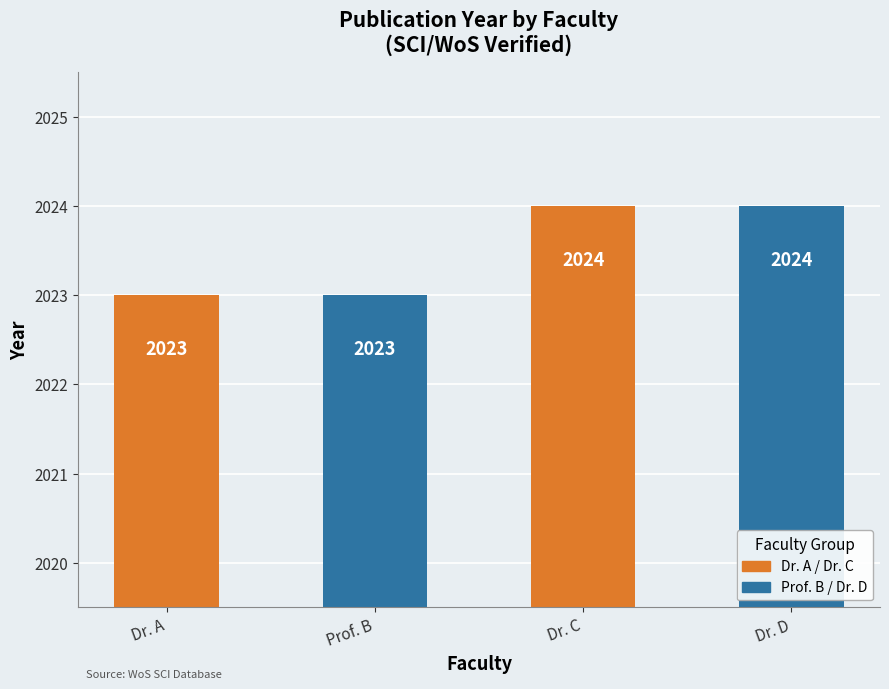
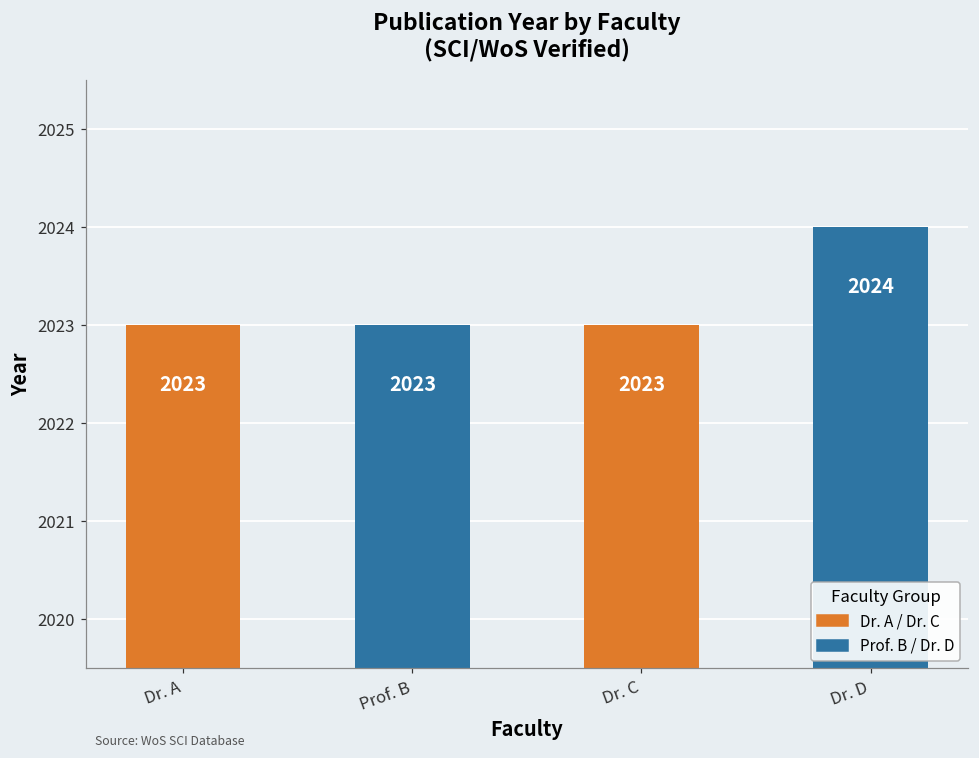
  {
    "Dr. A": 2023,
    "Prof. B": 2023,
-   "Dr. C": 2024,
+   "Dr. C": 2023,
    "Dr. D": 2024
  }
